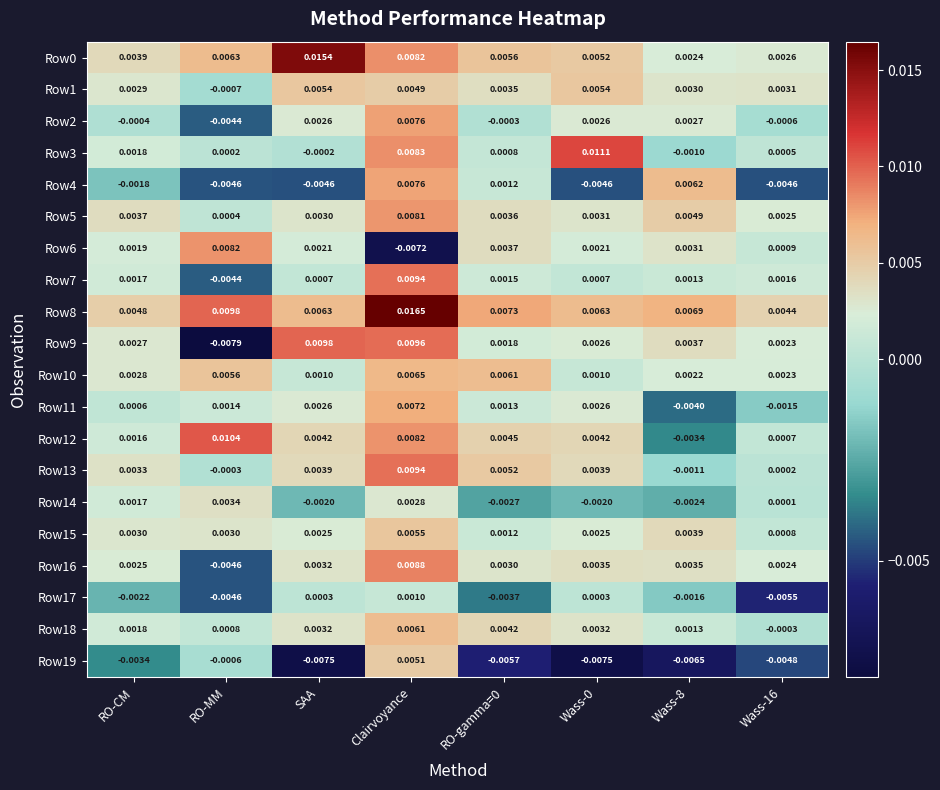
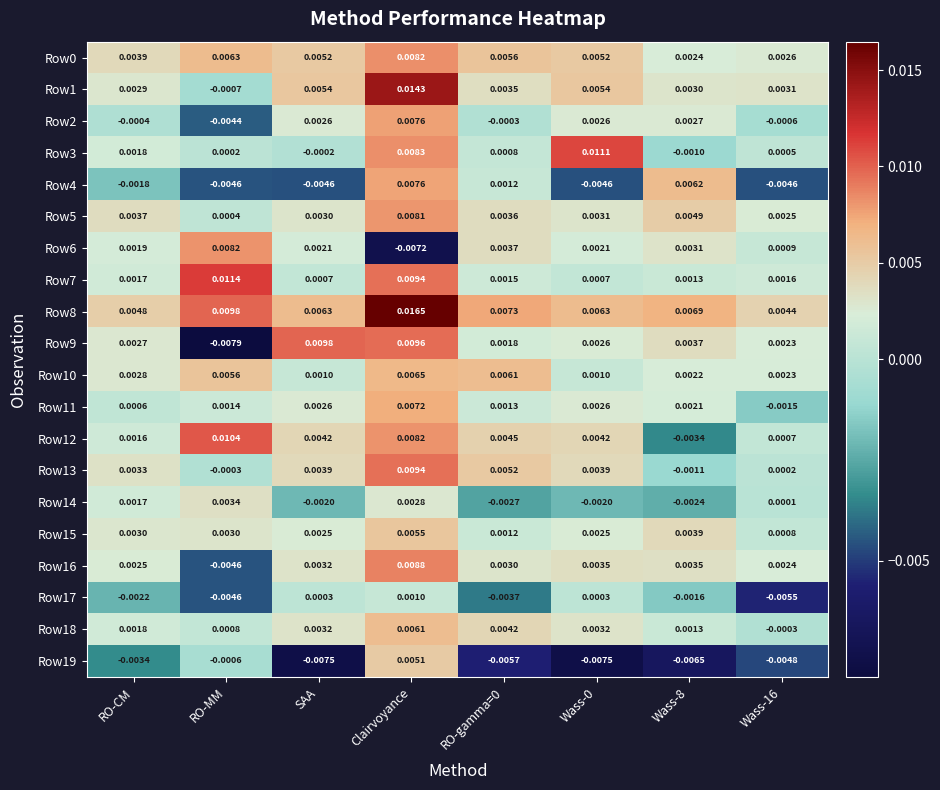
  {
    "Row0": {
      "RO-CM": 0.0039,
      "RO-MM": 0.0063,
-     "SAA": 0.0154,
+     "SAA": 0.0052,
      "Clairvoyance": 0.0082,
      "RO-gamma=0": 0.0056,
      "Wass-0": 0.0052,
      "Wass-8": 0.0024,
      "Wass-16": 0.0026
    },
    "Row1": {
      "RO-CM": 0.0029,
      "RO-MM": -0.0007,
      "SAA": 0.0054,
-     "Clairvoyance": 0.0049,
+     "Clairvoyance": 0.0143,
      "RO-gamma=0": 0.0035,
      "Wass-0": 0.0054,
      "Wass-8": 0.0030,
      "Wass-16": 0.0031
    },
    "Row2": {
      "RO-CM": -0.0004,
      "RO-MM": -0.0044,
      "SAA": 0.0026,
      "Clairvoyance": 0.0076,
      "RO-gamma=0": -0.0003,
      "Wass-0": 0.0026,
      "Wass-8": 0.0027,
      "Wass-16": -0.0006
    },
    "Row3": {
      "RO-CM": 0.0018,
      "RO-MM": 0.0002,
      "SAA": -0.0002,
      "Clairvoyance": 0.0083,
      "RO-gamma=0": 0.0008,
      "Wass-0": 0.0111,
      "Wass-8": -0.0010,
      "Wass-16": 0.0005
    },
    "Row4": {
      "RO-CM": -0.0018,
      "RO-MM": -0.0046,
      "SAA": -0.0046,
      "Clairvoyance": 0.0076,
      "RO-gamma=0": 0.0012,
      "Wass-0": -0.0046,
      "Wass-8": 0.0062,
      "Wass-16": -0.0046
    },
    "Row5": {
      "RO-CM": 0.0037,
      "RO-MM": 0.0004,
      "SAA": 0.0030,
      "Clairvoyance": 0.0081,
      "RO-gamma=0": 0.0036,
      "Wass-0": 0.0031,
      "Wass-8": 0.0049,
      "Wass-16": 0.0025
    },
    "Row6": {
      "RO-CM": 0.0019,
      "RO-MM": 0.0082,
      "SAA": 0.0021,
      "Clairvoyance": -0.0072,
      "RO-gamma=0": 0.0037,
      "Wass-0": 0.0021,
      "Wass-8": 0.0031,
      "Wass-16": 0.0009
    },
    "Row7": {
      "RO-CM": 0.0017,
-     "RO-MM": -0.0044,
+     "RO-MM": 0.0114,
      "SAA": 0.0007,
      "Clairvoyance": 0.0094,
      "RO-gamma=0": 0.0015,
      "Wass-0": 0.0007,
      "Wass-8": 0.0013,
      "Wass-16": 0.0016
    },
    "Row8": {
      "RO-CM": 0.0048,
      "RO-MM": 0.0098,
      "SAA": 0.0063,
      "Clairvoyance": 0.0165,
      "RO-gamma=0": 0.0073,
      "Wass-0": 0.0063,
      "Wass-8": 0.0069,
      "Wass-16": 0.0044
    },
    "Row9": {
      "RO-CM": 0.0027,
      "RO-MM": -0.0079,
      "SAA": 0.0098,
      "Clairvoyance": 0.0096,
      "RO-gamma=0": 0.0018,
      "Wass-0": 0.0026,
      "Wass-8": 0.0037,
      "Wass-16": 0.0023
    },
    "Row10": {
      "RO-CM": 0.0028,
      "RO-MM": 0.0056,
      "SAA": 0.0010,
      "Clairvoyance": 0.0065,
      "RO-gamma=0": 0.0061,
      "Wass-0": 0.0010,
      "Wass-8": 0.0022,
      "Wass-16": 0.0023
    },
    "Row11": {
      "RO-CM": 0.0006,
      "RO-MM": 0.0014,
      "SAA": 0.0026,
      "Clairvoyance": 0.0072,
      "RO-gamma=0": 0.0013,
      "Wass-0": 0.0026,
-     "Wass-8": -0.0040,
+     "Wass-8": 0.0021,
      "Wass-16": -0.0015
    },
    "Row12": {
      "RO-CM": 0.0016,
      "RO-MM": 0.0104,
      "SAA": 0.0042,
      "Clairvoyance": 0.0082,
      "RO-gamma=0": 0.0045,
      "Wass-0": 0.0042,
      "Wass-8": -0.0034,
      "Wass-16": 0.0007
    },
    "Row13": {
      "RO-CM": 0.0033,
      "RO-MM": -0.0003,
      "SAA": 0.0039,
      "Clairvoyance": 0.0094,
      "RO-gamma=0": 0.0052,
      "Wass-0": 0.0039,
      "Wass-8": -0.0011,
      "Wass-16": 0.0002
    },
    "Row14": {
      "RO-CM": 0.0017,
      "RO-MM": 0.0034,
      "SAA": -0.0020,
      "Clairvoyance": 0.0028,
      "RO-gamma=0": -0.0027,
      "Wass-0": -0.0020,
      "Wass-8": -0.0024,
      "Wass-16": 0.0001
    },
    "Row15": {
      "RO-CM": 0.0030,
      "RO-MM": 0.0030,
      "SAA": 0.0025,
      "Clairvoyance": 0.0055,
      "RO-gamma=0": 0.0012,
      "Wass-0": 0.0025,
      "Wass-8": 0.0039,
      "Wass-16": 0.0008
    },
    "Row16": {
      "RO-CM": 0.0025,
      "RO-MM": -0.0046,
      "SAA": 0.0032,
      "Clairvoyance": 0.0088,
      "RO-gamma=0": 0.0030,
      "Wass-0": 0.0035,
      "Wass-8": 0.0035,
      "Wass-16": 0.0024
    },
    "Row17": {
      "RO-CM": -0.0022,
      "RO-MM": -0.0046,
      "SAA": 0.0003,
      "Clairvoyance": 0.0010,
      "RO-gamma=0": -0.0037,
      "Wass-0": 0.0003,
      "Wass-8": -0.0016,
      "Wass-16": -0.0055
    },
    "Row18": {
      "RO-CM": 0.0018,
      "RO-MM": 0.0008,
      "SAA": 0.0032,
      "Clairvoyance": 0.0061,
      "RO-gamma=0": 0.0042,
      "Wass-0": 0.0032,
      "Wass-8": 0.0013,
      "Wass-16": -0.0003
    },
    "Row19": {
      "RO-CM": -0.0034,
      "RO-MM": -0.0006,
      "SAA": -0.0075,
      "Clairvoyance": 0.0051,
      "RO-gamma=0": -0.0057,
      "Wass-0": -0.0075,
      "Wass-8": -0.0065,
      "Wass-16": -0.0048
    }
  }
